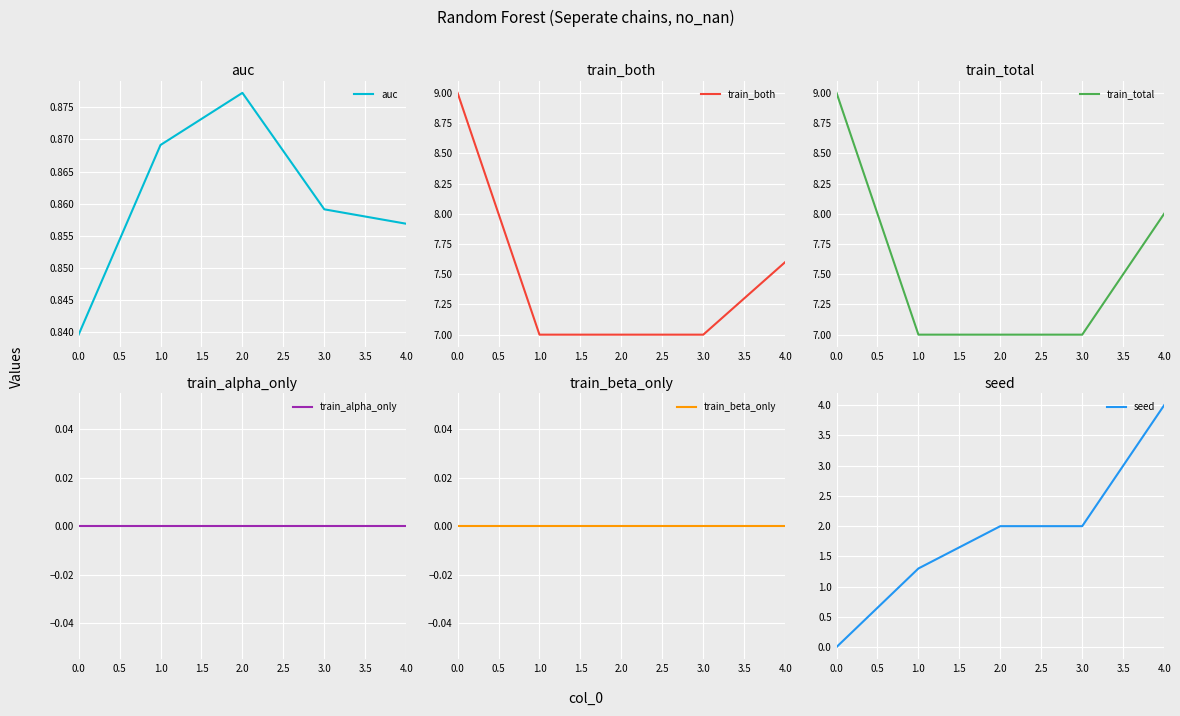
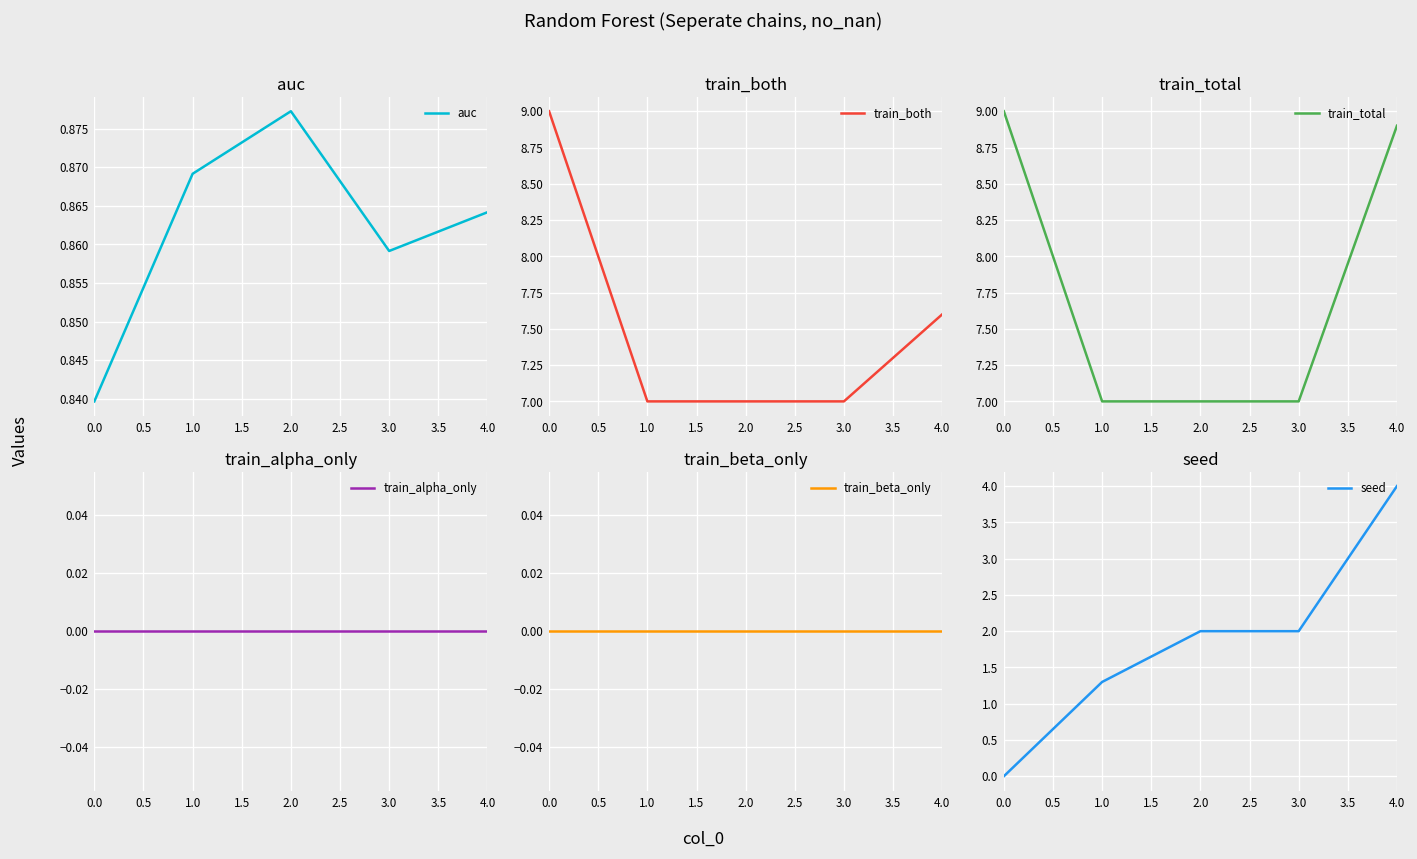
  {
    "auc": {
      "0.0": 0.840,
      "1.0": 0.869,
      "2.0": 0.877,
      "3.0": 0.859,
-     "4.0": 0.857
+     "4.0": 0.864
    },
    "train_both": {
      "0.0": 9.00,
      "1.0": 7.00,
      "2.0": 7.00,
      "3.0": 7.00,
      "4.0": 7.60
    },
    "train_total": {
      "0.0": 9.0,
      "1.0": 7.0,
      "2.0": 7.0,
      "3.0": 7.0,
-     "4.0": 8.0
+     "4.0": 8.9
    },
    "train_alpha_only": {
      "0.0": 0.000,
      "1.0": 0.000,
      "2.0": 0.000,
      "3.0": 0.000,
      "4.0": 0.000
    },
    "train_beta_only": {
      "0.0": 0.000,
      "1.0": 0.000,
      "2.0": 0.000,
      "3.0": 0.000,
      "4.0": 0.000
    },
    "seed": {
      "0.0": 0.0,
      "1.0": 1.3,
      "2.0": 2.0,
      "3.0": 2.0,
      "4.0": 4.0
    }
  }
